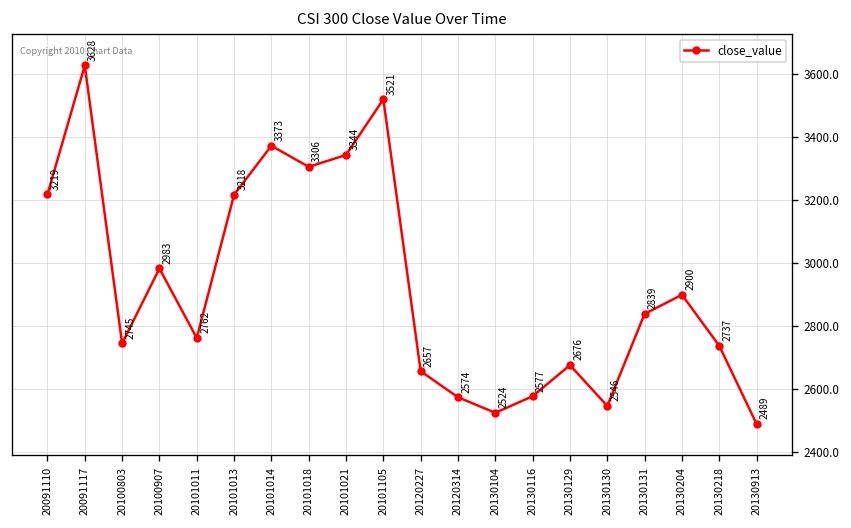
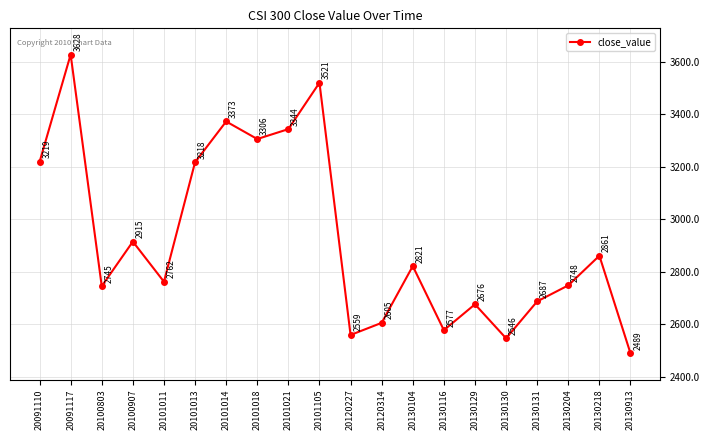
  {
    "20091110": 3219,
    "20100803": 2745,
-   "20100907": 2983,
+   "20100907": 2915,
    "20101011": 2762,
    "20101013": 3218,
    "20101014": 3373,
    "20101018": 3306,
    "20101021": 3344,
    "20101105": 3521,
-   "20120227": 2657,
-   "20120314": 2574,
-   "20130104": 2524,
+   "20120227": 2559,
+   "20120314": 2605,
+   "20130104": 2821,
    "20130116": 2577,
    "20130129": 2676,
    "20130130": 2546,
-   "20130131": 2839,
-   "20130204": 2900,
-   "20130218": 2737,
+   "20130131": 2687,
+   "20130204": 2748,
+   "20130218": 2861,
    "20130913": 2489
  }
